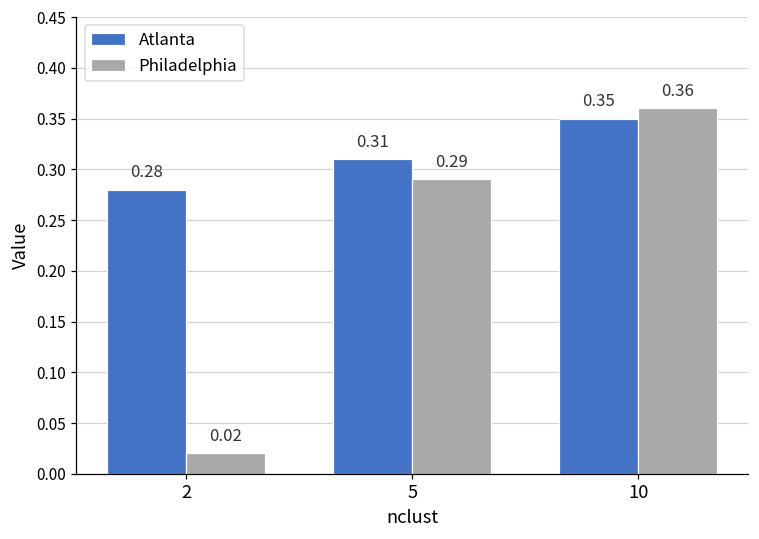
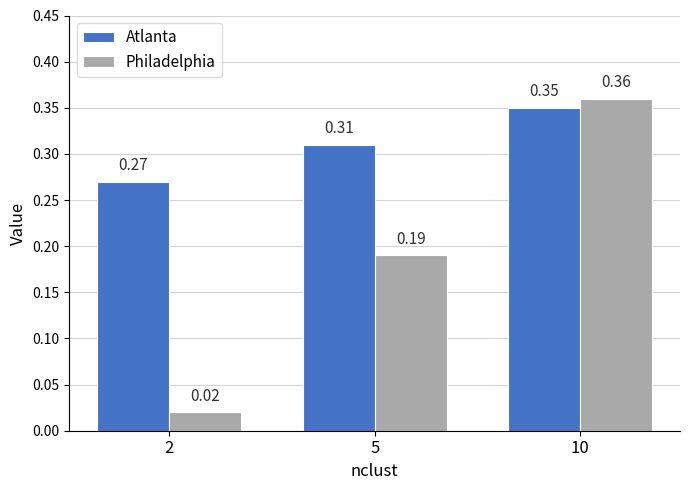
  {
    "Atlanta": {
-     "2": 0.28,
+     "2": 0.27,
      "5": 0.31,
      "10": 0.35
    },
    "Philadelphia": {
      "2": 0.02,
-     "5": 0.29,
+     "5": 0.19,
      "10": 0.36
    }
  }
